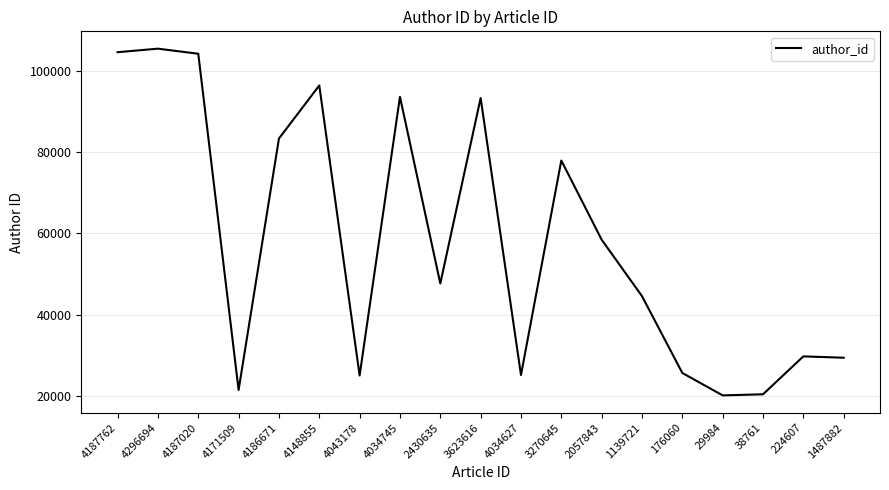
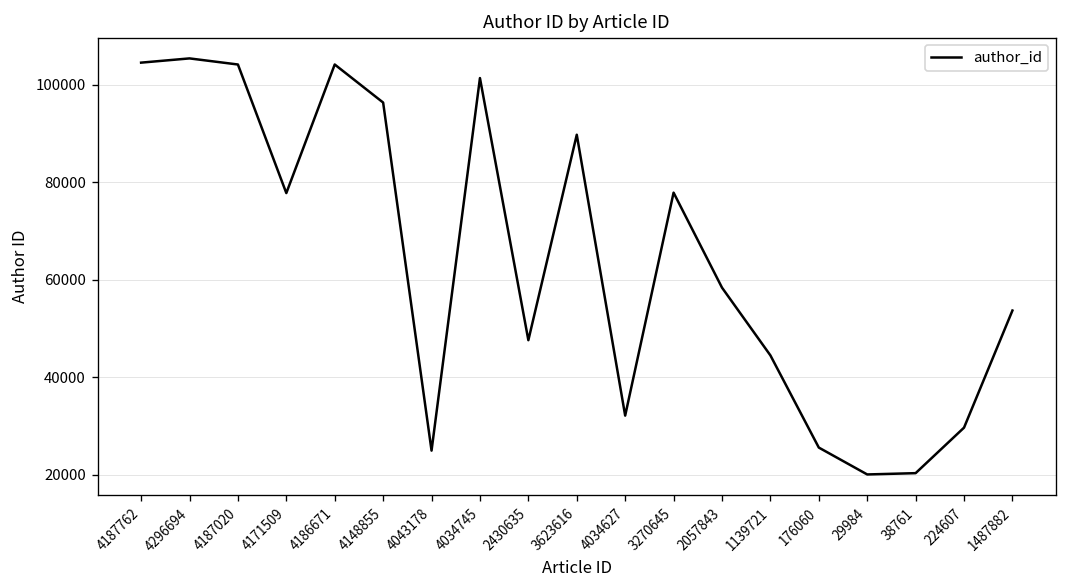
  {
    "4187762": 105000,
    "4296694": 105000,
    "4187020": 104000,
-   "4171509": 21000,
-   "4186671": 83000,
+   "4171509": 78000,
+   "4186671": 104000,
    "4148855": 96000,
    "4043178": 25000,
-   "4034745": 94000,
+   "4034745": 101000,
    "2430635": 48000,
-   "3623616": 93000,
-   "4034627": 25000,
+   "3623616": 90000,
+   "4034627": 32000,
    "3270645": 78000,
    "2057843": 58000,
    "1139721": 45000,
    "176060": 26000,
    "29984": 20000,
    "38761": 20000,
    "224607": 30000,
-   "1487882": 29000
+   "1487882": 54000
  }
